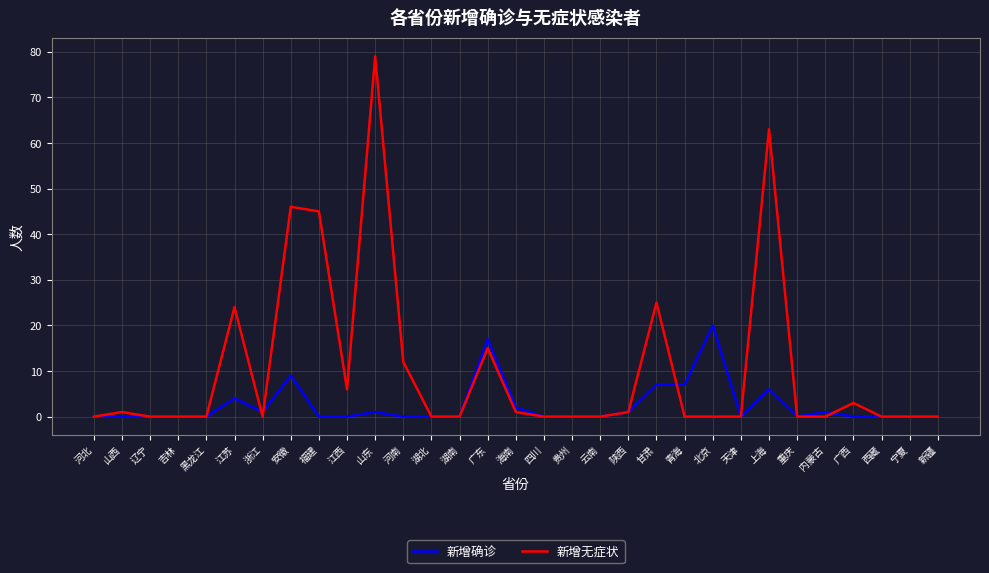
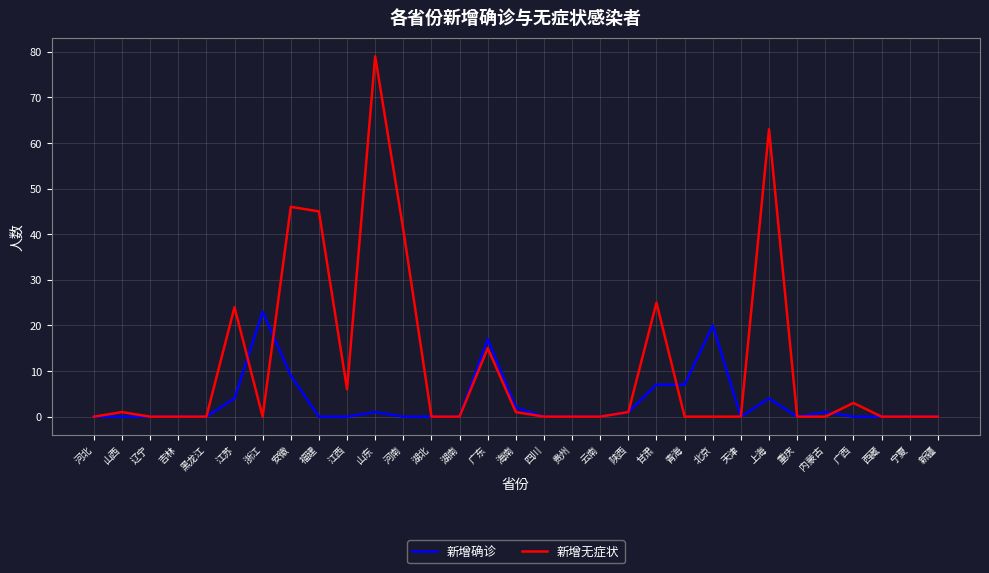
  {
    "新增确诊": {
      "山西": 0,
      "江苏": 4,
-     "浙江": 1,
+     "浙江": 23,
      "安徽": 9,
      "福建": 0,
      "江西": 0,
      "山东": 1,
      "河南": 0,
      "广东": 17,
      "海南": 2,
      "甘肃": 7,
      "青海": 7,
      "北京": 20,
-     "上海": 6,
+     "上海": 4,
      "内蒙古": 1,
      "广西": 0
    },
    "新增无症状": {
      "山西": 1,
      "江苏": 24,
      "浙江": 0,
      "安徽": 46,
      "福建": 45,
      "江西": 6,
      "山东": 79,
-     "河南": 12,
+     "河南": 41,
      "广东": 15,
      "海南": 1,
      "甘肃": 25,
      "青海": 0,
      "北京": 0,
      "上海": 63,
      "内蒙古": 0,
      "广西": 3
    }
  }
